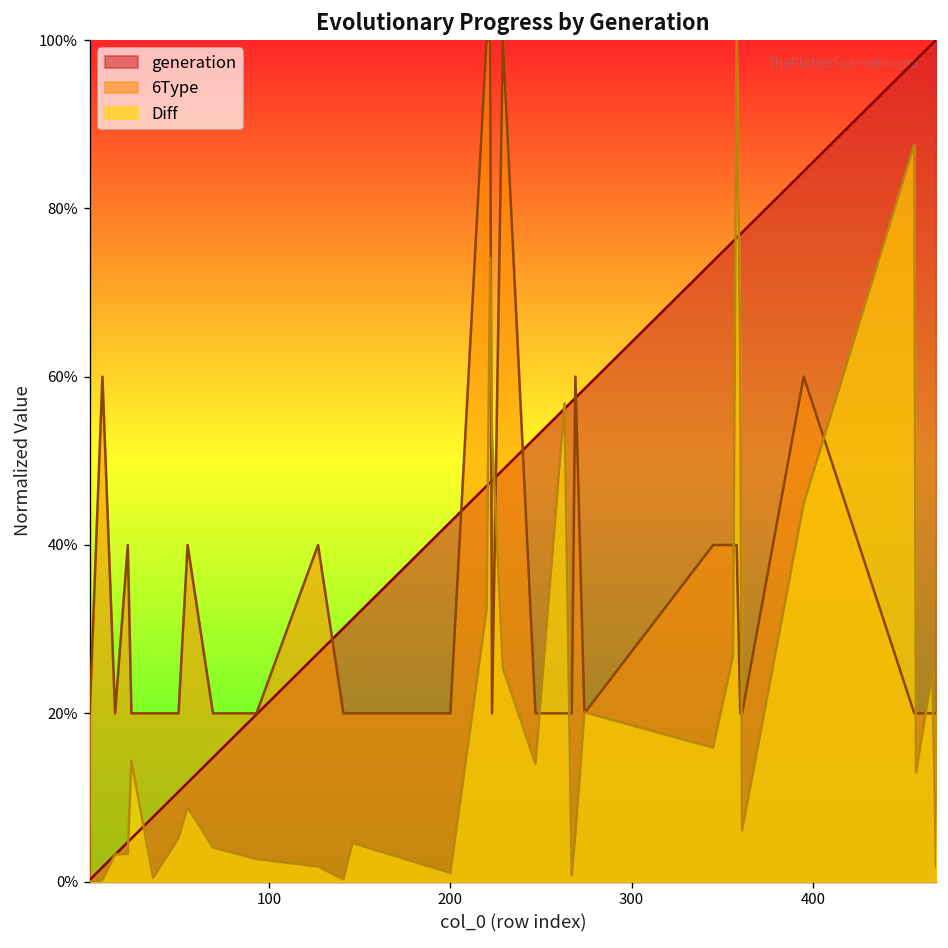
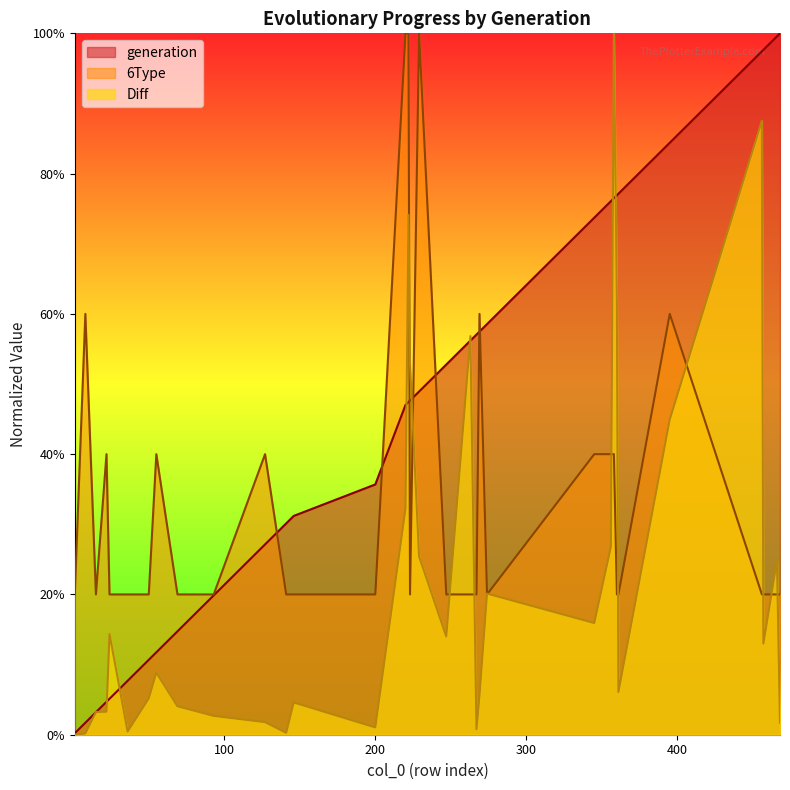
  {
    "generation": {
-     "200": "43%"
+     "200": "36%"
    },
    "6Type": {
      "200": "20%"
    },
    "Diff": {
      "200": "1%"
    }
  }
